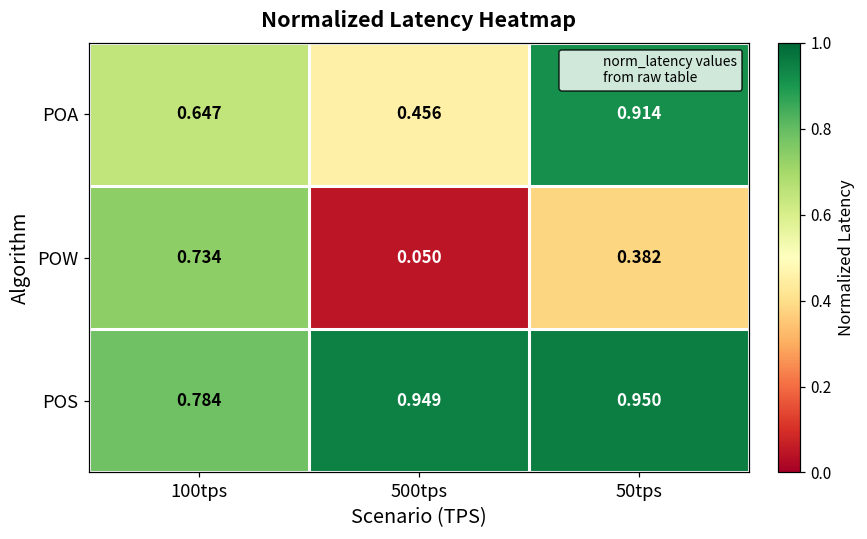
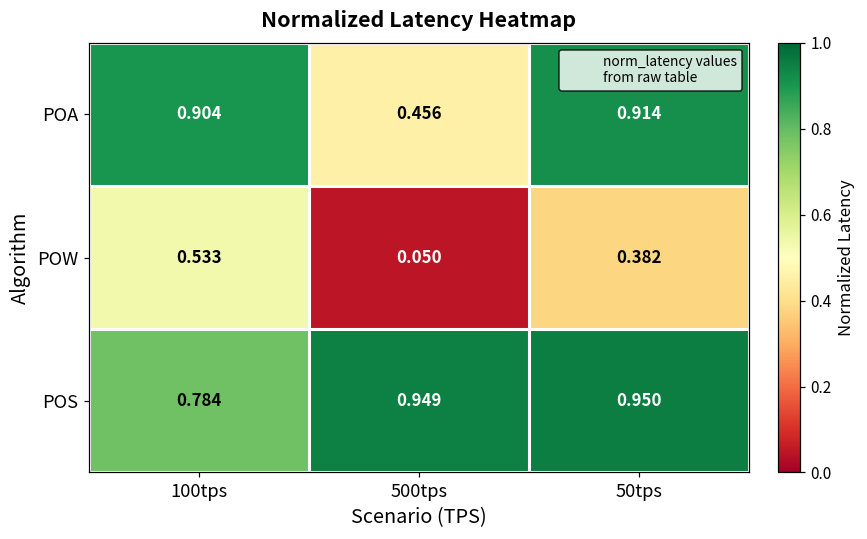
  {
    "POA": {
-     "100tps": 0.647,
+     "100tps": 0.904,
      "500tps": 0.456,
      "50tps": 0.914
    },
    "POW": {
-     "100tps": 0.734,
+     "100tps": 0.533,
      "500tps": 0.050,
      "50tps": 0.382
    },
    "POS": {
      "100tps": 0.784,
      "500tps": 0.949,
      "50tps": 0.950
    }
  }
